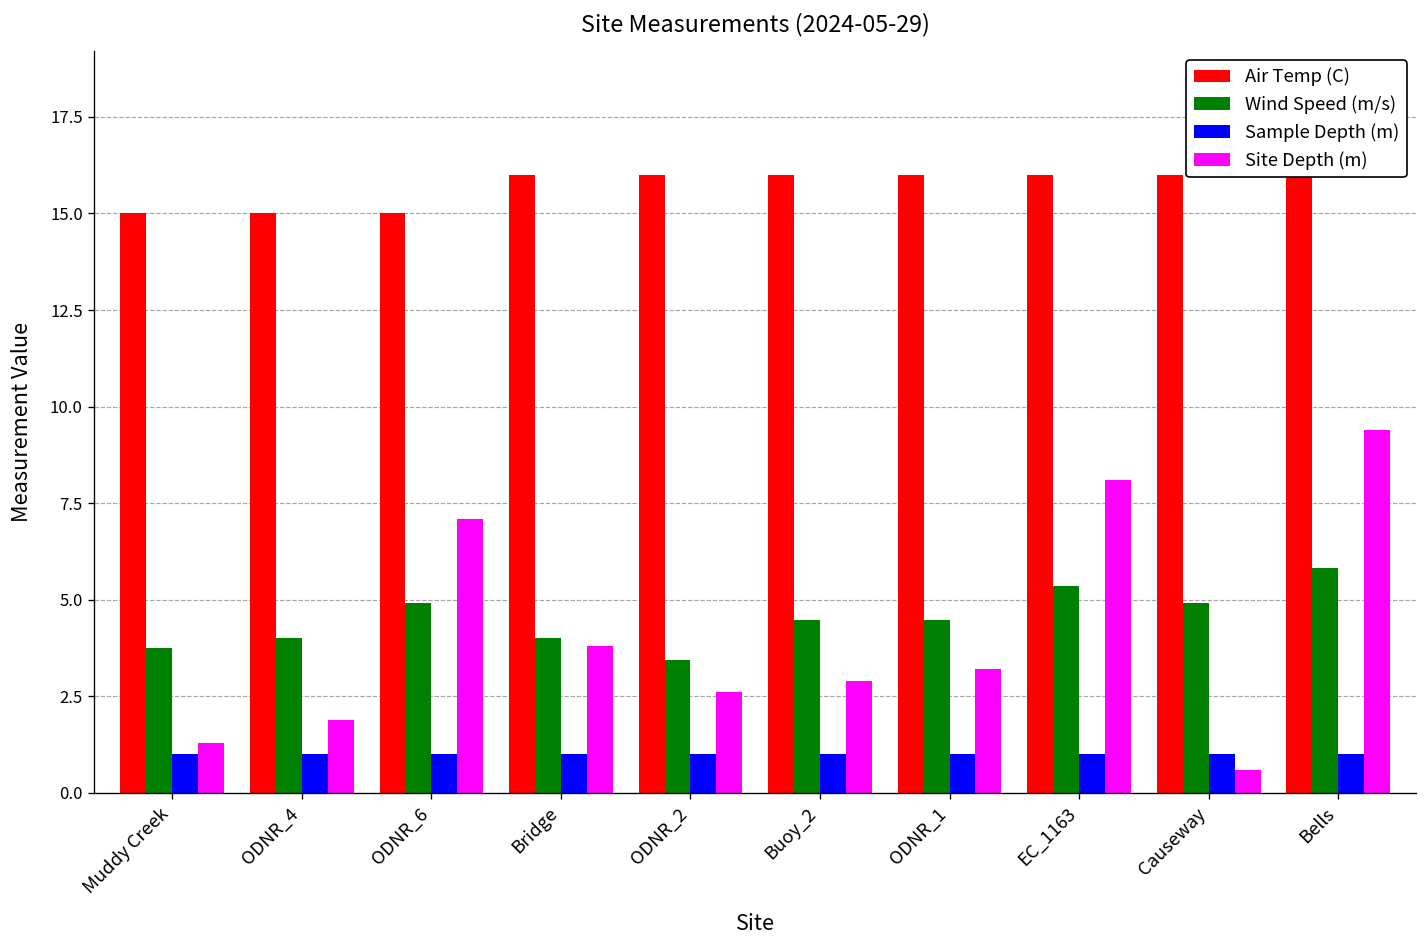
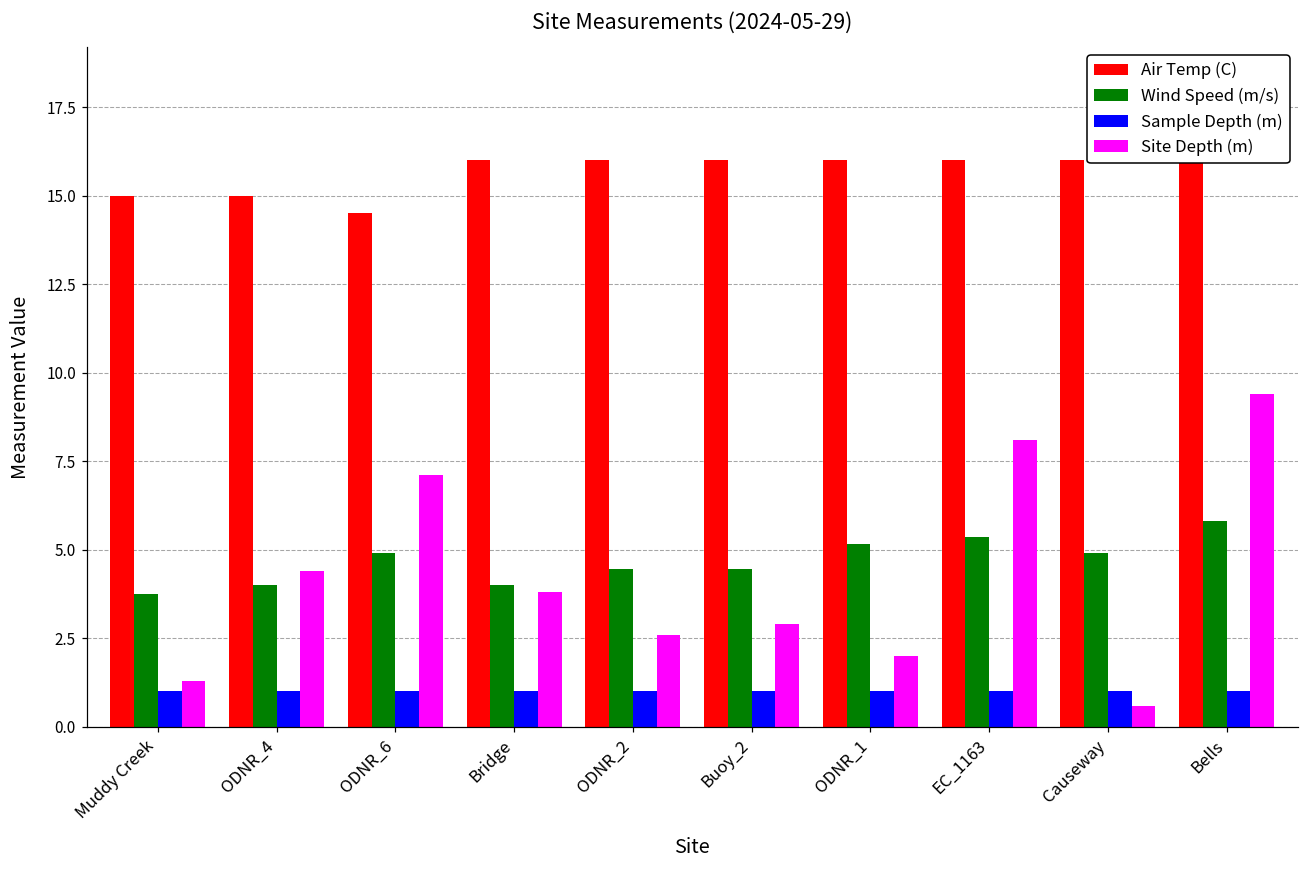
  {
    "Air Temp (C)": {
      "Muddy Creek": 15.0,
      "ODNR_4": 15.0,
-     "ODNR_6": 15.0,
+     "ODNR_6": 14.5,
      "Bridge": 16.0,
      "ODNR_2": 16.0,
      "Buoy_2": 16.0,
      "ODNR_1": 16.0,
      "EC_1163": 16.0,
      "Causeway": 16.0
    },
    "Wind Speed (m/s)": {
      "Muddy Creek": 3.8,
      "ODNR_4": 4.0,
      "ODNR_6": 4.9,
      "Bridge": 4.0,
-     "ODNR_2": 3.4,
+     "ODNR_2": 4.5,
      "Buoy_2": 4.5,
-     "ODNR_1": 4.5,
+     "ODNR_1": 5.2,
      "EC_1163": 5.4,
      "Causeway": 4.9,
      "Bells": 5.8
    },
    "Sample Depth (m)": {
      "Muddy Creek": 1.0,
      "ODNR_4": 1.0,
      "ODNR_6": 1.0,
      "Bridge": 1.0,
      "ODNR_2": 1.0,
      "Buoy_2": 1.0,
      "ODNR_1": 1.0,
      "EC_1163": 1.0,
      "Causeway": 1.0,
      "Bells": 1.0
    },
    "Site Depth (m)": {
      "Muddy Creek": 1.3,
-     "ODNR_4": 1.9,
+     "ODNR_4": 4.4,
      "ODNR_6": 7.1,
      "Bridge": 3.8,
      "ODNR_2": 2.6,
      "Buoy_2": 2.9,
-     "ODNR_1": 3.2,
+     "ODNR_1": 2.0,
      "EC_1163": 8.1,
      "Causeway": 0.6,
      "Bells": 9.4
    }
  }
